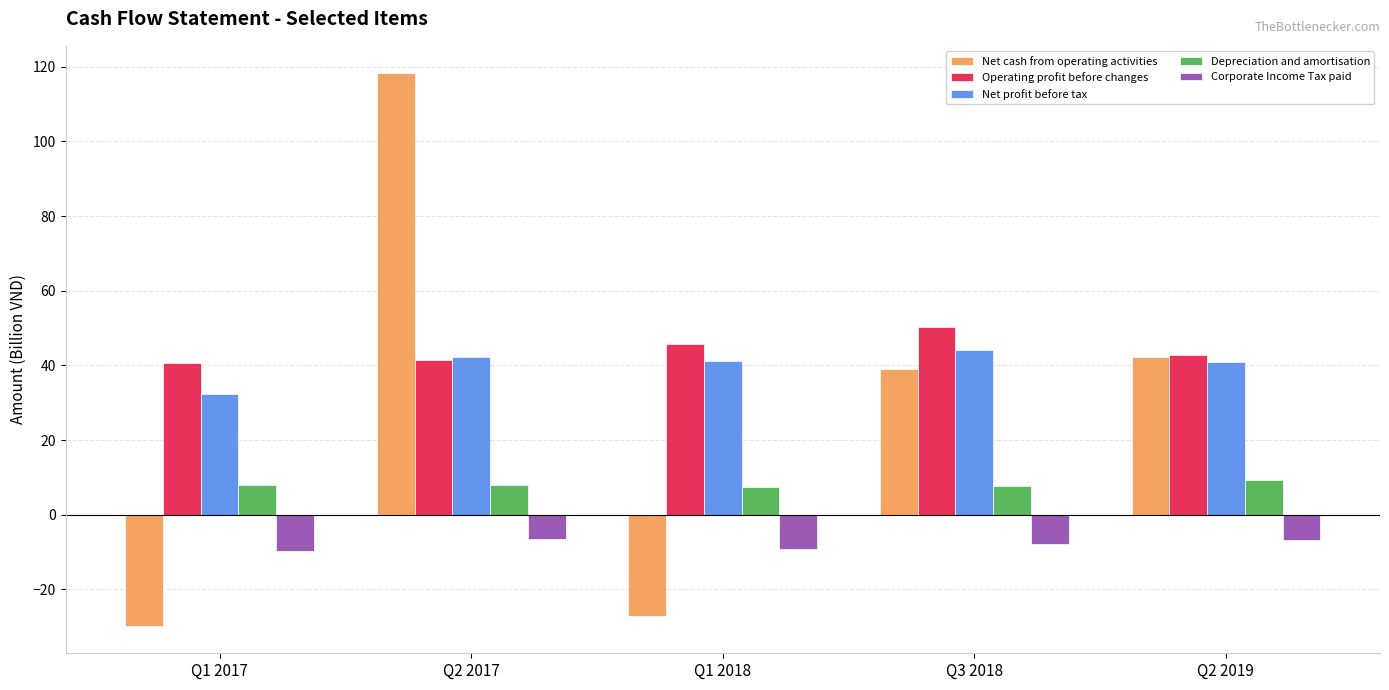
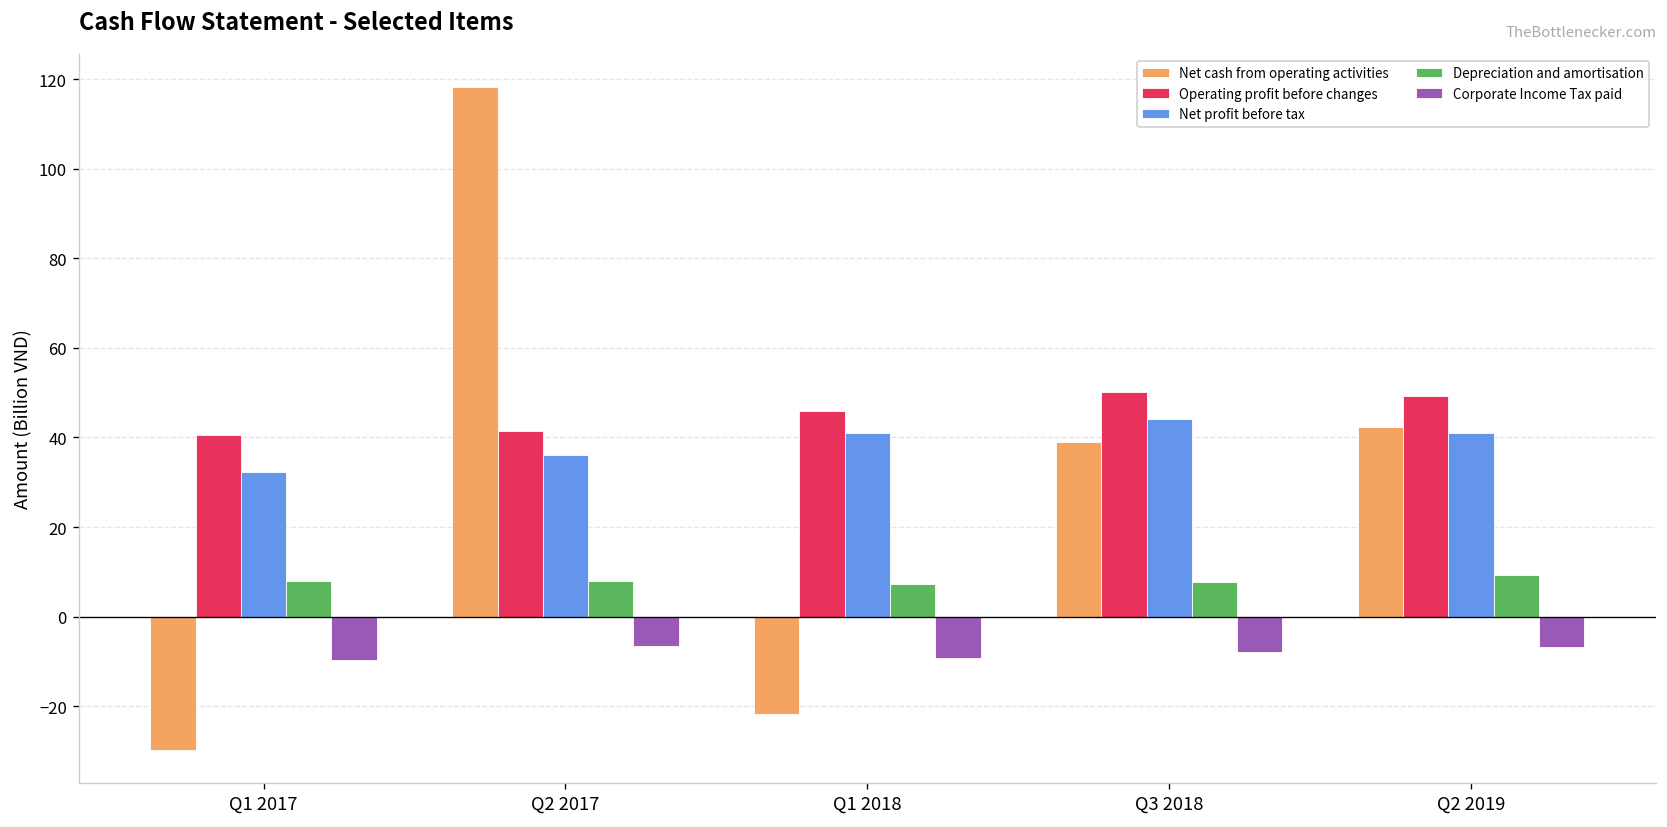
  {
    "Net cash from operating activities": {
      "Q1 2017": -30,
      "Q2 2017": 118,
-     "Q1 2018": -27,
+     "Q1 2018": -22,
      "Q3 2018": 39,
      "Q2 2019": 42
    },
    "Operating profit before changes": {
      "Q1 2017": 41,
      "Q2 2017": 42,
      "Q1 2018": 46,
      "Q3 2018": 50,
-     "Q2 2019": 43
+     "Q2 2019": 49
    },
    "Net profit before tax": {
      "Q1 2017": 32,
-     "Q2 2017": 42,
+     "Q2 2017": 36,
      "Q1 2018": 41,
      "Q3 2018": 44,
      "Q2 2019": 41
    },
    "Depreciation and amortisation": {
      "Q1 2017": 8,
      "Q2 2017": 8,
      "Q1 2018": 7,
      "Q3 2018": 8,
      "Q2 2019": 9
    },
    "Corporate Income Tax paid": {
      "Q1 2017": -10,
      "Q2 2017": -6,
      "Q1 2018": -9,
      "Q3 2018": -8,
      "Q2 2019": -7
    }
  }
